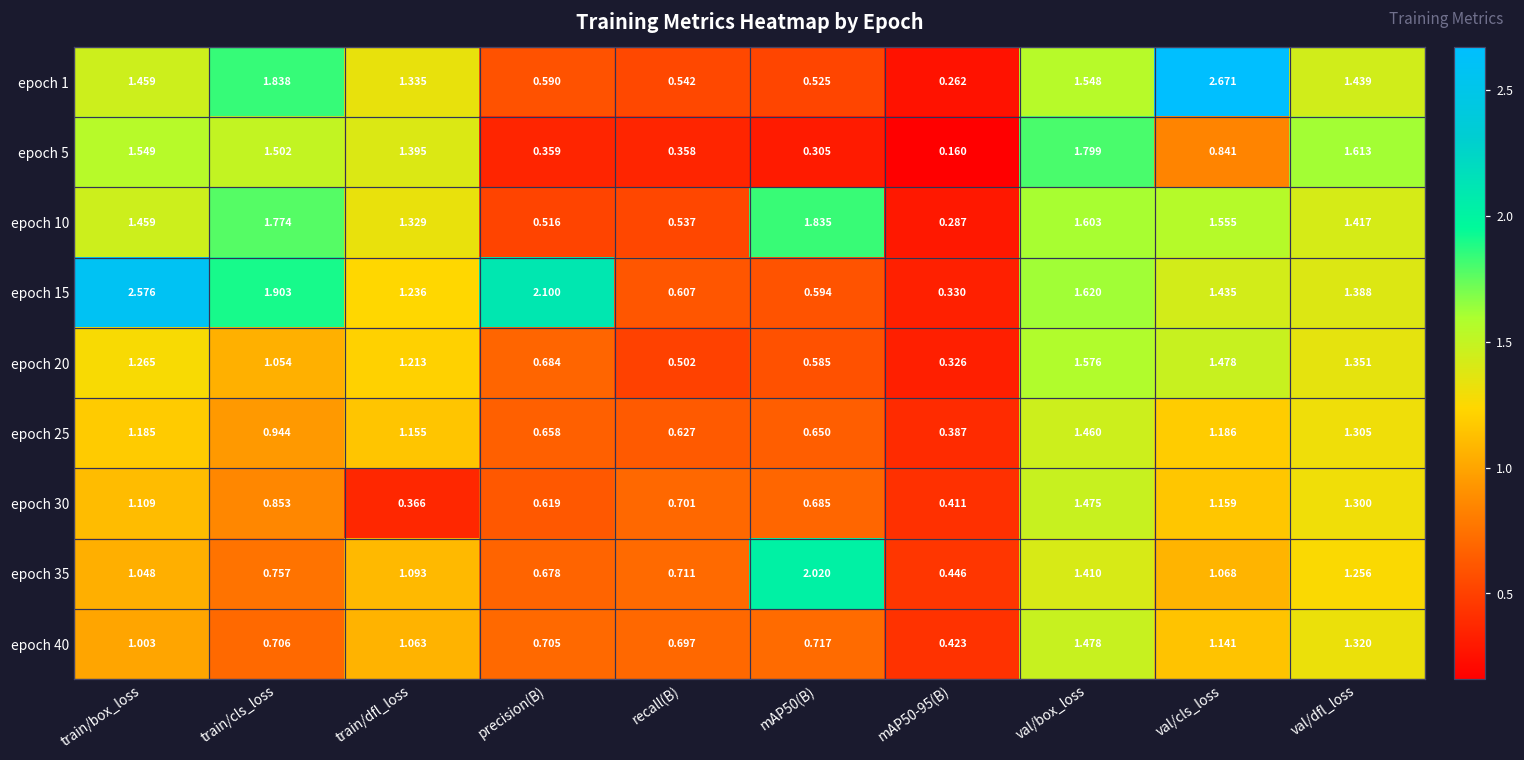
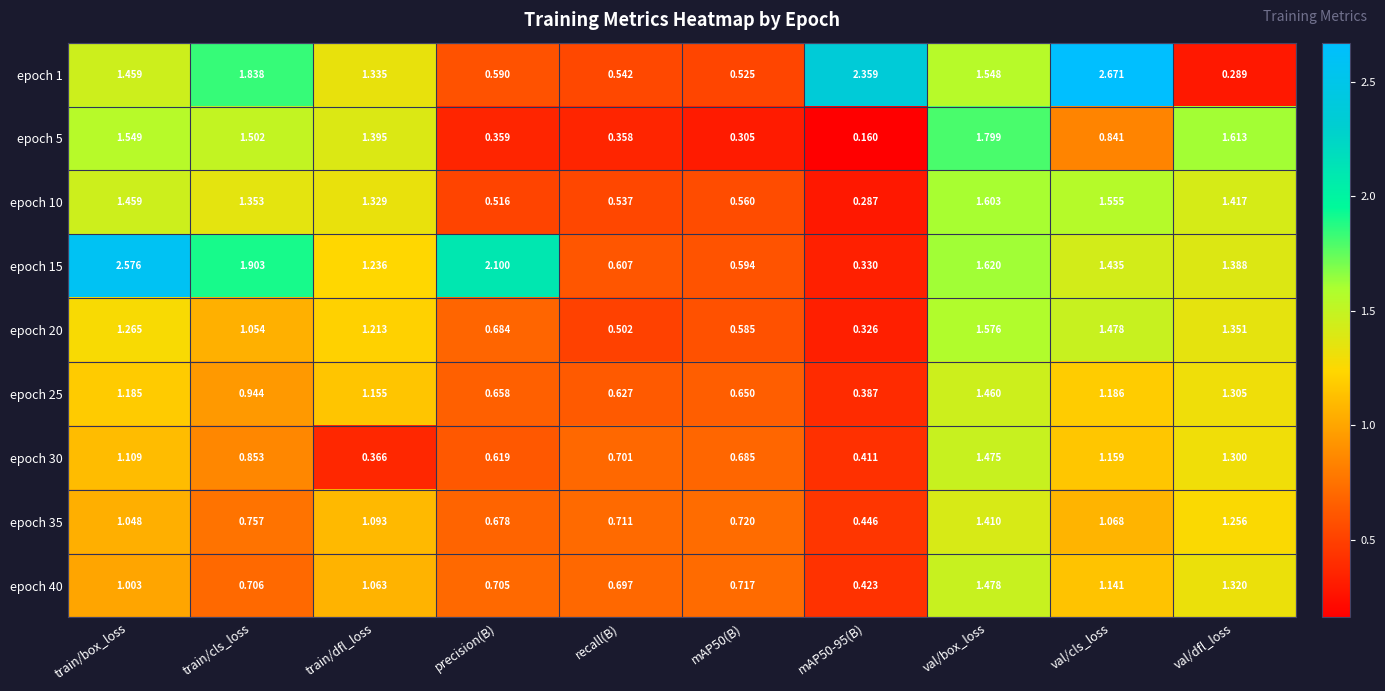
  {
    "epoch 1": {
      "train/box_loss": 1.459,
      "train/cls_loss": 1.838,
      "train/dfl_loss": 1.335,
      "precision(B)": 0.590,
      "recall(B)": 0.542,
      "mAP50(B)": 0.525,
-     "mAP50-95(B)": 0.262,
+     "mAP50-95(B)": 2.359,
      "val/box_loss": 1.548,
      "val/cls_loss": 2.671,
-     "val/dfl_loss": 1.439
+     "val/dfl_loss": 0.289
    },
    "epoch 5": {
      "train/box_loss": 1.549,
      "train/cls_loss": 1.502,
      "train/dfl_loss": 1.395,
      "precision(B)": 0.359,
      "recall(B)": 0.358,
      "mAP50(B)": 0.305,
      "mAP50-95(B)": 0.160,
      "val/box_loss": 1.799,
      "val/cls_loss": 0.841,
      "val/dfl_loss": 1.613
    },
    "epoch 10": {
      "train/box_loss": 1.459,
-     "train/cls_loss": 1.774,
+     "train/cls_loss": 1.353,
      "train/dfl_loss": 1.329,
      "precision(B)": 0.516,
      "recall(B)": 0.537,
-     "mAP50(B)": 1.835,
+     "mAP50(B)": 0.560,
      "mAP50-95(B)": 0.287,
      "val/box_loss": 1.603,
      "val/cls_loss": 1.555,
      "val/dfl_loss": 1.417
    },
    "epoch 15": {
      "train/box_loss": 2.576,
      "train/cls_loss": 1.903,
      "train/dfl_loss": 1.236,
      "precision(B)": 2.100,
      "recall(B)": 0.607,
      "mAP50(B)": 0.594,
      "mAP50-95(B)": 0.330,
      "val/box_loss": 1.620,
      "val/cls_loss": 1.435,
      "val/dfl_loss": 1.388
    },
    "epoch 20": {
      "train/box_loss": 1.265,
      "train/cls_loss": 1.054,
      "train/dfl_loss": 1.213,
      "precision(B)": 0.684,
      "recall(B)": 0.502,
      "mAP50(B)": 0.585,
      "mAP50-95(B)": 0.326,
      "val/box_loss": 1.576,
      "val/cls_loss": 1.478,
      "val/dfl_loss": 1.351
    },
    "epoch 25": {
      "train/box_loss": 1.185,
      "train/cls_loss": 0.944,
      "train/dfl_loss": 1.155,
      "precision(B)": 0.658,
      "recall(B)": 0.627,
      "mAP50(B)": 0.650,
      "mAP50-95(B)": 0.387,
      "val/box_loss": 1.460,
      "val/cls_loss": 1.186,
      "val/dfl_loss": 1.305
    },
    "epoch 30": {
      "train/box_loss": 1.109,
      "train/cls_loss": 0.853,
      "train/dfl_loss": 0.366,
      "precision(B)": 0.619,
      "recall(B)": 0.701,
      "mAP50(B)": 0.685,
      "mAP50-95(B)": 0.411,
      "val/box_loss": 1.475,
      "val/cls_loss": 1.159,
      "val/dfl_loss": 1.300
    },
    "epoch 35": {
      "train/box_loss": 1.048,
      "train/cls_loss": 0.757,
      "train/dfl_loss": 1.093,
      "precision(B)": 0.678,
      "recall(B)": 0.711,
-     "mAP50(B)": 2.020,
+     "mAP50(B)": 0.720,
      "mAP50-95(B)": 0.446,
      "val/box_loss": 1.410,
      "val/cls_loss": 1.068,
      "val/dfl_loss": 1.256
    },
    "epoch 40": {
      "train/box_loss": 1.003,
      "train/cls_loss": 0.706,
      "train/dfl_loss": 1.063,
      "precision(B)": 0.705,
      "recall(B)": 0.697,
      "mAP50(B)": 0.717,
      "mAP50-95(B)": 0.423,
      "val/box_loss": 1.478,
      "val/cls_loss": 1.141,
      "val/dfl_loss": 1.320
    }
  }
